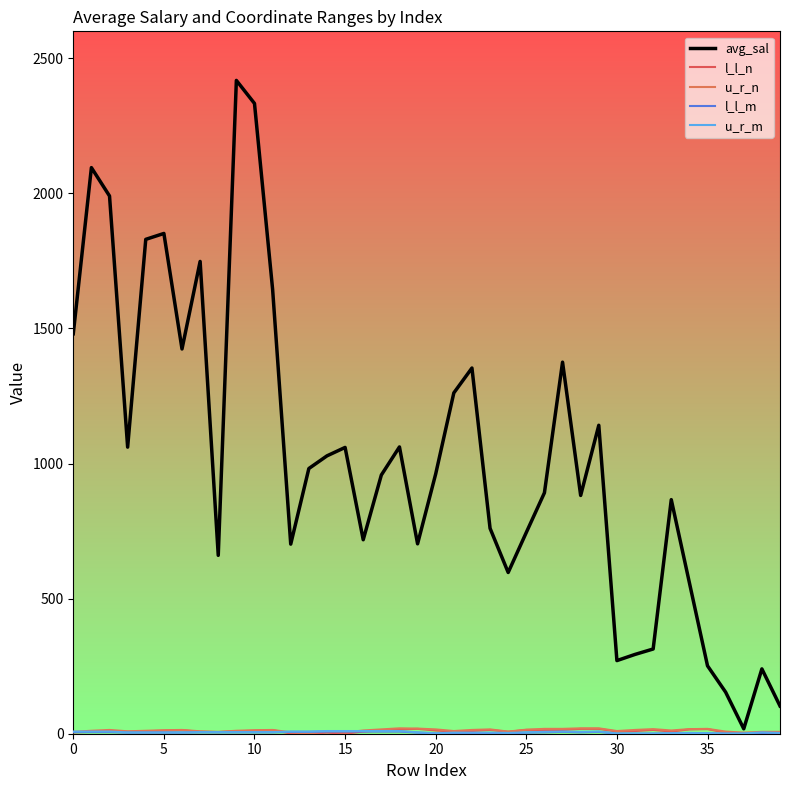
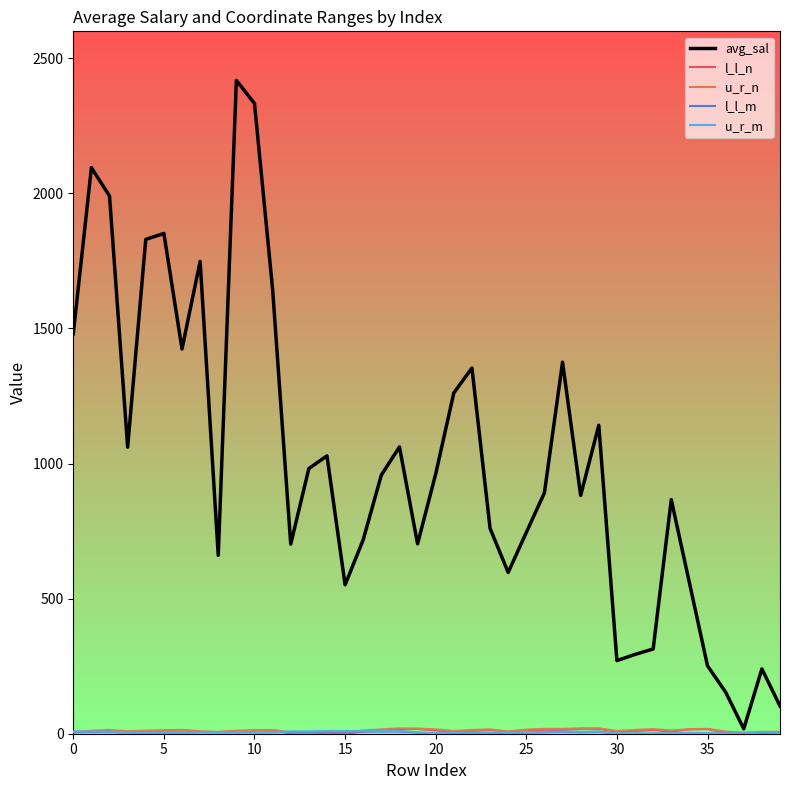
  {
    "avg_sal": {
      "0": 1480,
      "5": 1850,
      "10": 2330,
-     "15": 1060,
+     "15": 550,
      "20": 960,
      "25": 750,
      "30": 270,
      "35": 250
    }
  }
